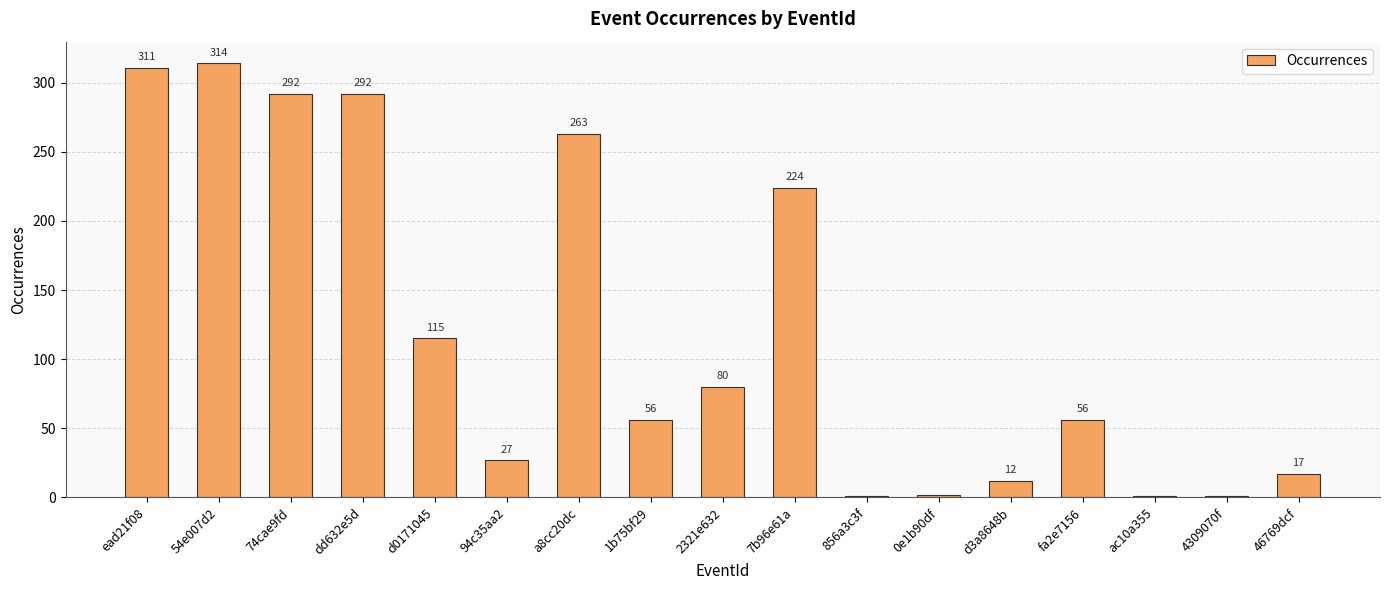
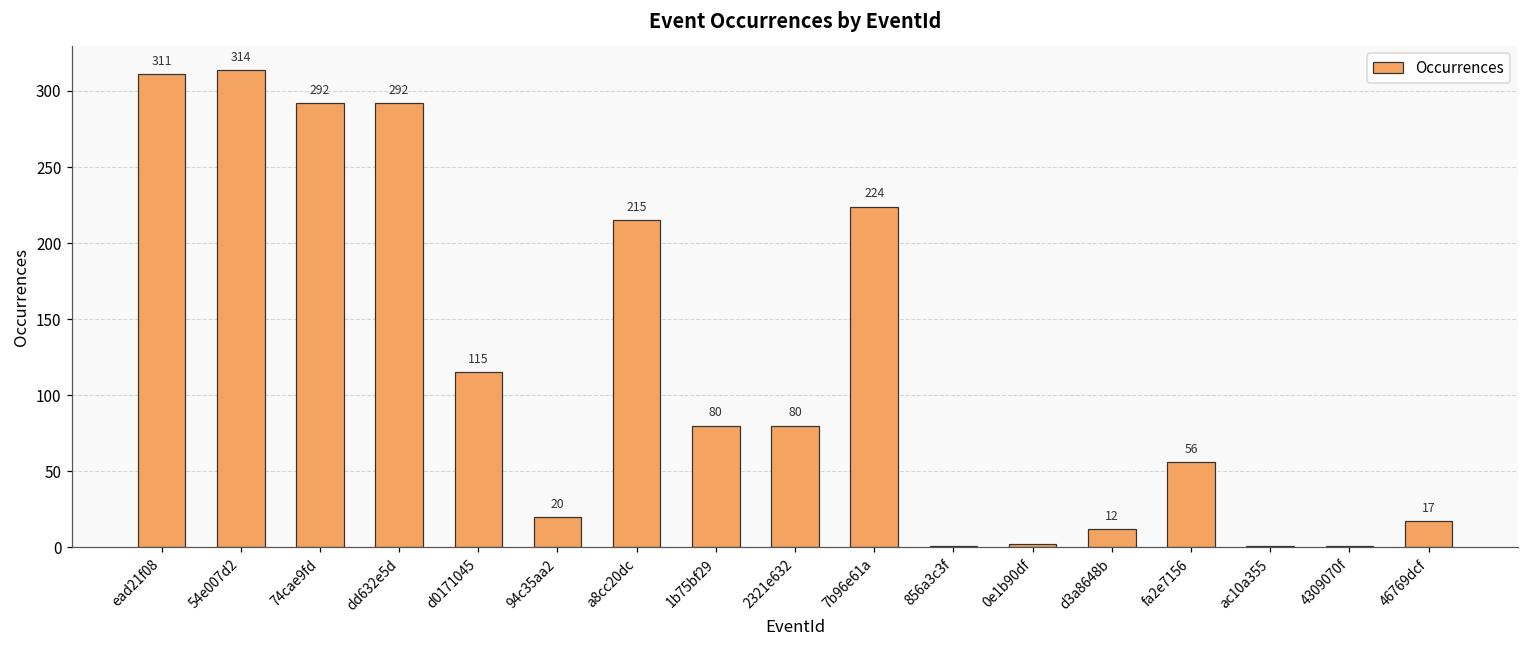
  {
    "ead21f08": 311,
    "54e007d2": 314,
    "74cae9fd": 292,
    "dd632e5d": 292,
    "d0171045": 115,
-   "94c35aa2": 27,
-   "a8cc20dc": 263,
-   "1b75bf29": 56,
+   "94c35aa2": 20,
+   "a8cc20dc": 215,
+   "1b75bf29": 80,
    "2321e632": 80,
    "7b96e61a": 224,
    "d3a8648b": 12,
    "fa2e7156": 56,
    "46769dcf": 17
  }
